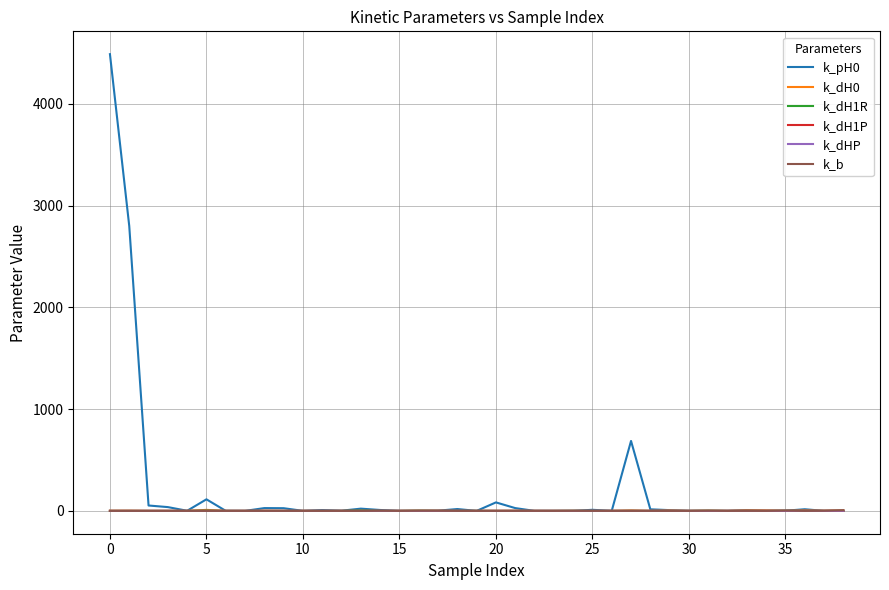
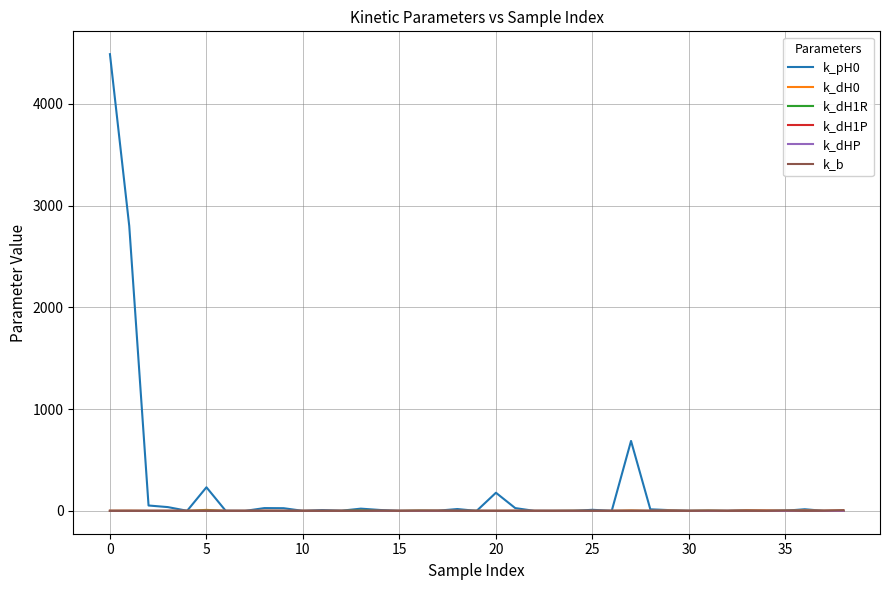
  {
    "k_pH0": {
      "0": 4490,
-     "5": 110,
-     "20": 80
+     "5": 230,
+     "20": 180
    }
  }
